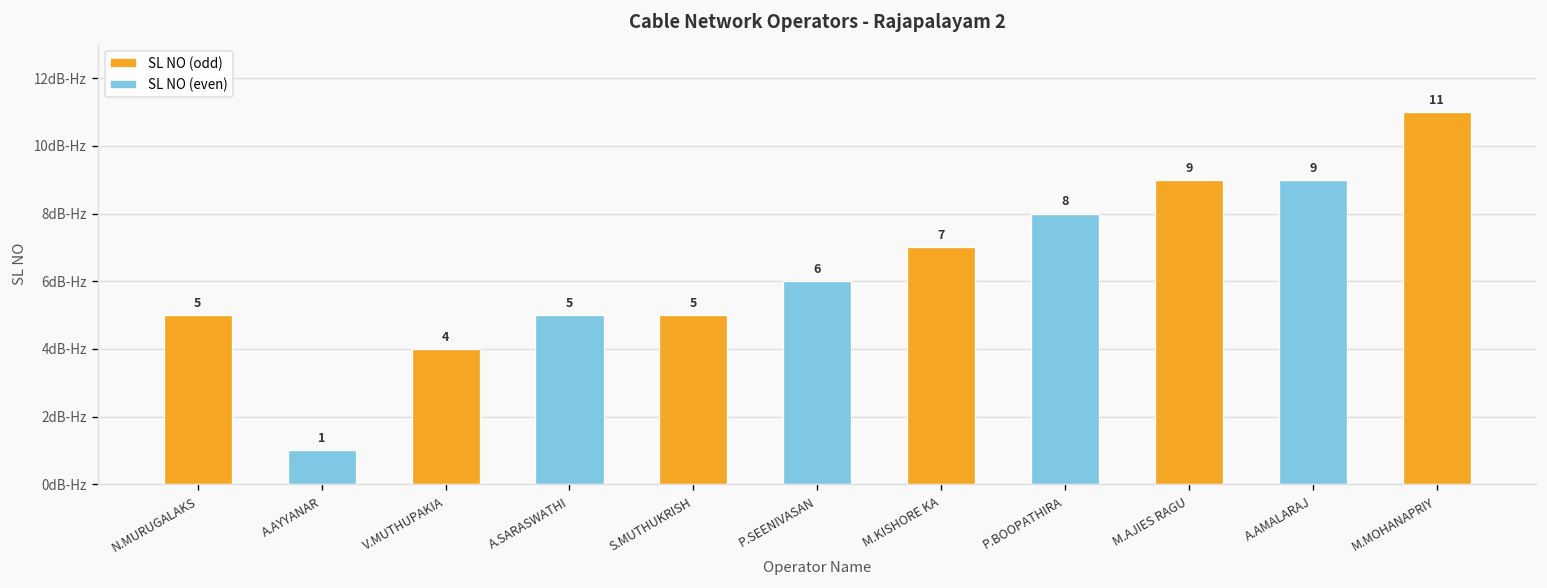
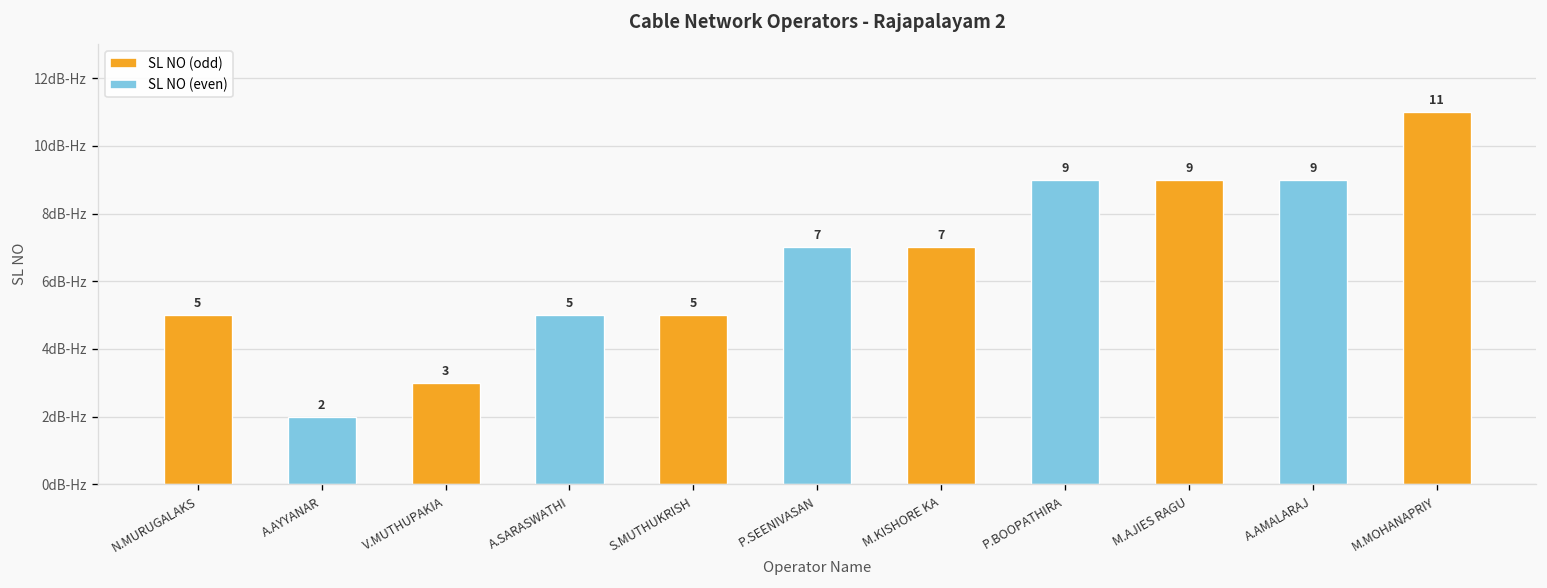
  {
    "N.MURUGALAKS": 5,
-   "A.AYYANAR": 1,
-   "V.MUTHUPAKIA": 4,
+   "A.AYYANAR": 2,
+   "V.MUTHUPAKIA": 3,
    "A.SARASWATHI": 5,
    "S.MUTHUKRISH": 5,
-   "P.SEENIVASAN": 6,
+   "P.SEENIVASAN": 7,
    "M.KISHORE KA": 7,
-   "P.BOOPATHIRA": 8,
+   "P.BOOPATHIRA": 9,
    "M.AJIES RAGU": 9,
    "A.AMALARAJ": 9,
    "M.MOHANAPRIY": 11
  }
